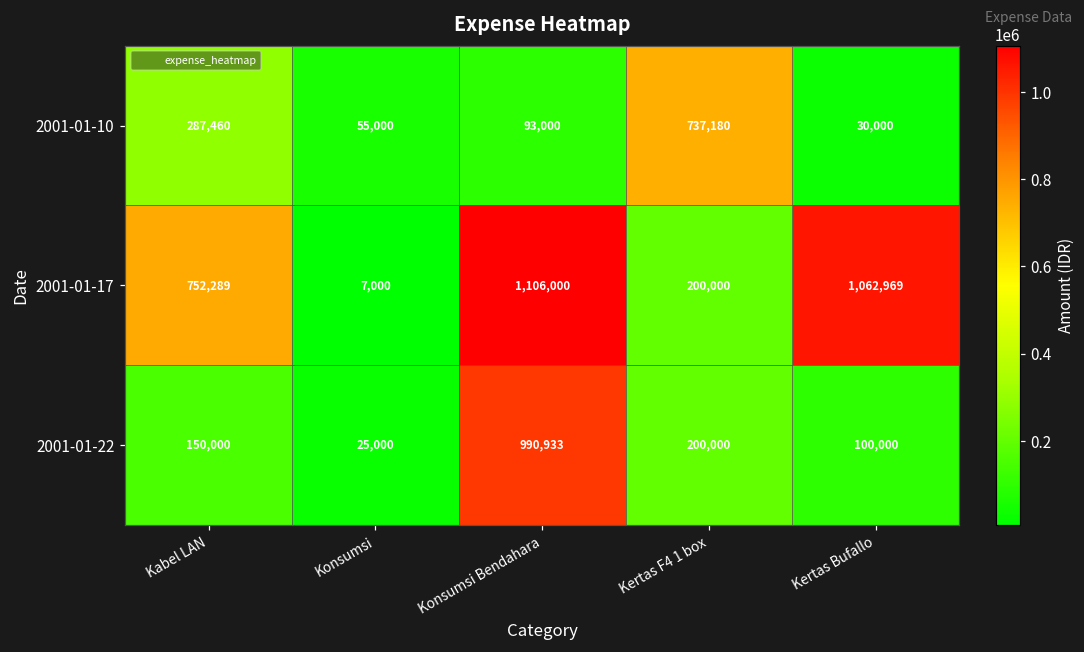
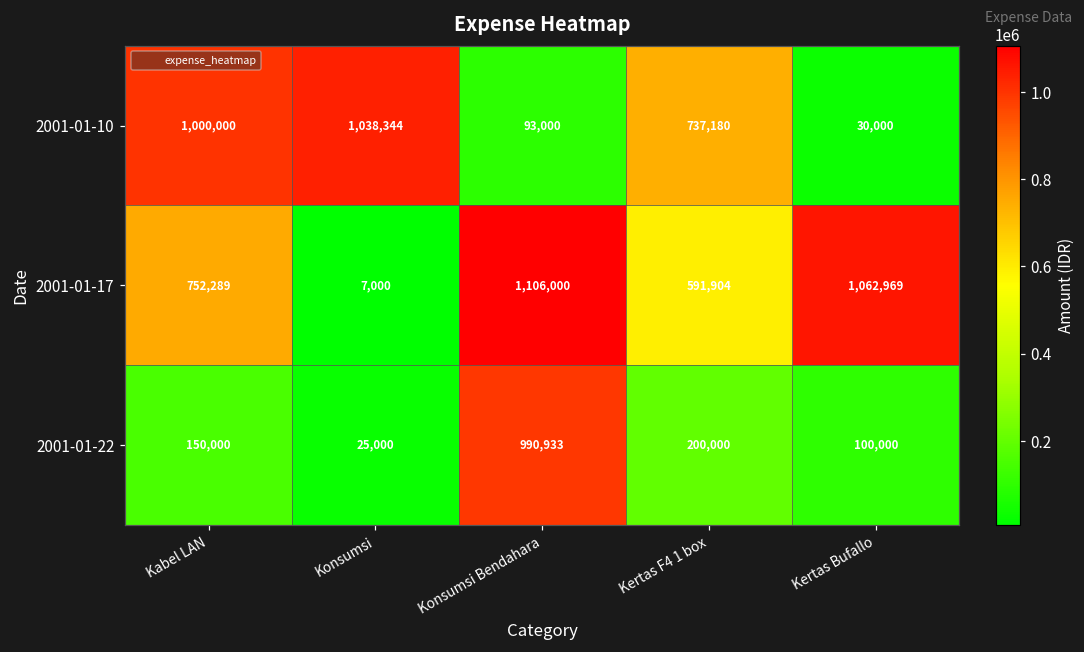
  {
    "2001-01-10": {
-     "Kabel LAN": "287,460",
-     "Konsumsi": "55,000",
+     "Kabel LAN": "1,000,000",
+     "Konsumsi": "1,038,344",
      "Konsumsi Bendahara": "93,000",
      "Kertas F4 1 box": "737,180",
      "Kertas Bufallo": "30,000"
    },
    "2001-01-17": {
      "Kabel LAN": "752,289",
      "Konsumsi": "7,000",
      "Konsumsi Bendahara": "1,106,000",
-     "Kertas F4 1 box": "200,000",
+     "Kertas F4 1 box": "591,904",
      "Kertas Bufallo": "1,062,969"
    },
    "2001-01-22": {
      "Kabel LAN": "150,000",
      "Konsumsi": "25,000",
      "Konsumsi Bendahara": "990,933",
      "Kertas F4 1 box": "200,000",
      "Kertas Bufallo": "100,000"
    }
  }
